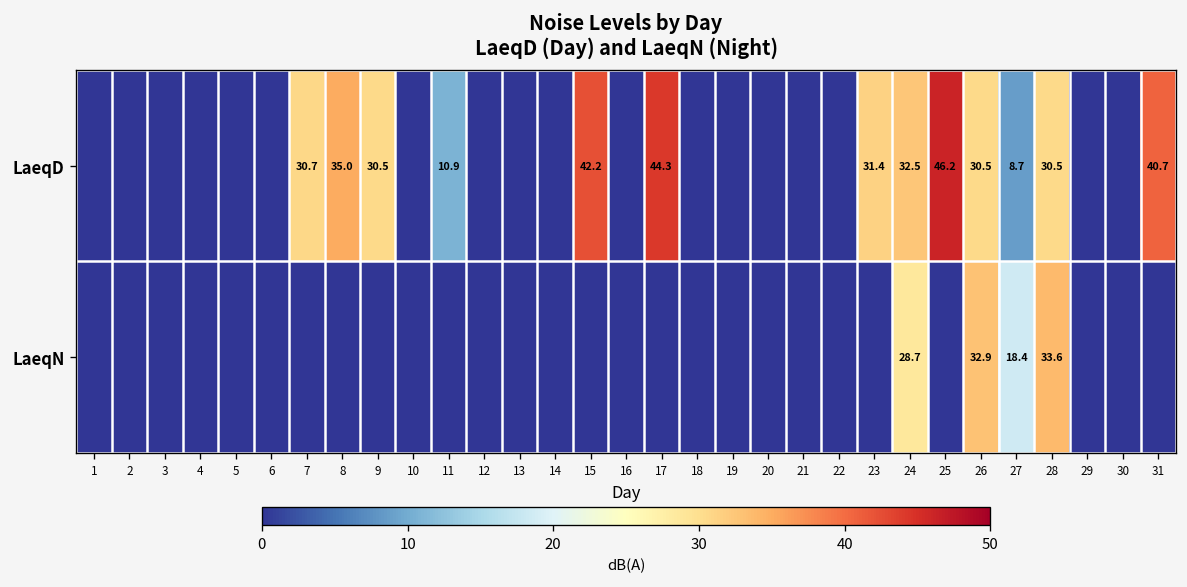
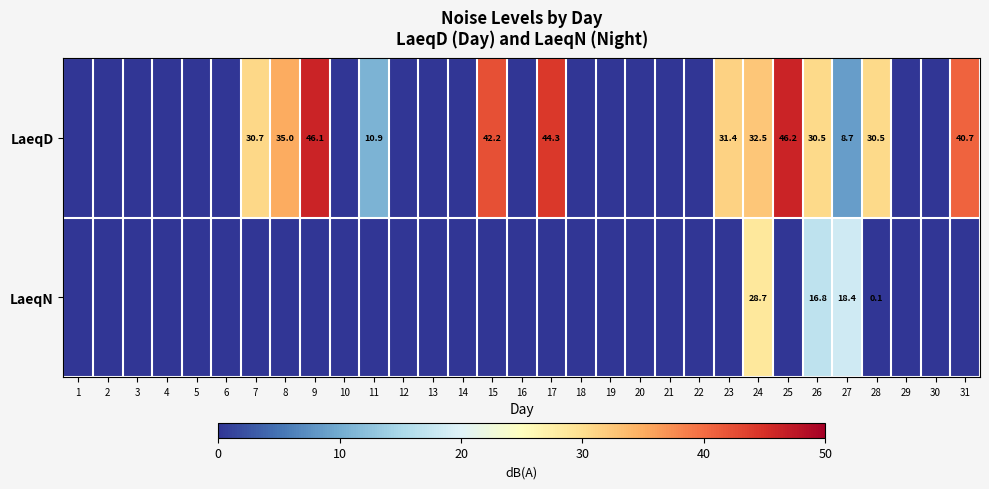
  {
    "LaeqD": {
      "7": 30.7,
      "8": 35.0,
-     "9": 30.5,
+     "9": 46.1,
      "11": 10.9,
      "15": 42.2,
      "17": 44.3,
      "23": 31.4,
      "24": 32.5,
      "25": 46.2,
      "26": 30.5,
      "27": 8.7,
      "28": 30.5,
      "31": 40.7
    },
    "LaeqN": {
      "24": 28.7,
-     "26": 32.9,
+     "26": 16.8,
      "27": 18.4,
-     "28": 33.6
+     "28": 0.1
    }
  }
